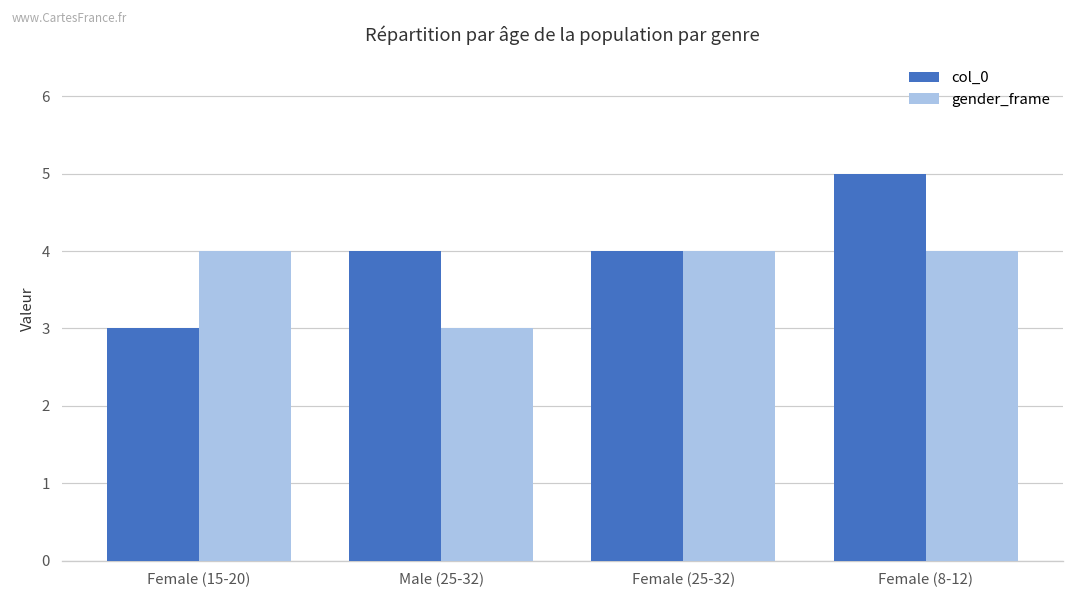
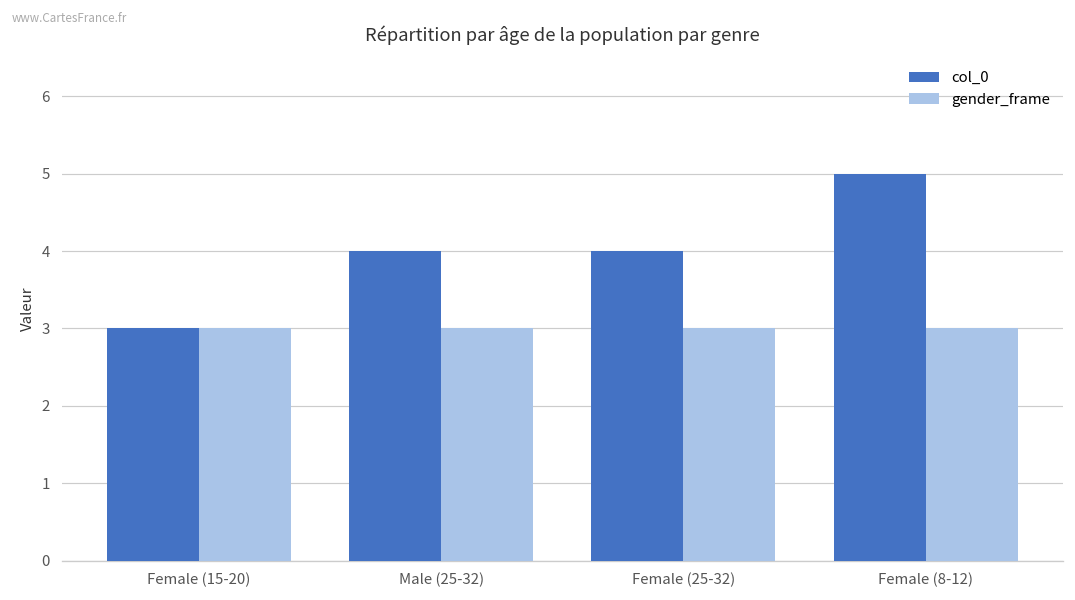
  {
    "col_0": {
      "Female (15-20)": 3,
      "Male (25-32)": 4,
      "Female (25-32)": 4,
      "Female (8-12)": 5
    },
    "gender_frame": {
-     "Female (15-20)": 4,
+     "Female (15-20)": 3,
      "Male (25-32)": 3,
-     "Female (25-32)": 4,
-     "Female (8-12)": 4
+     "Female (25-32)": 3,
+     "Female (8-12)": 3
    }
  }
